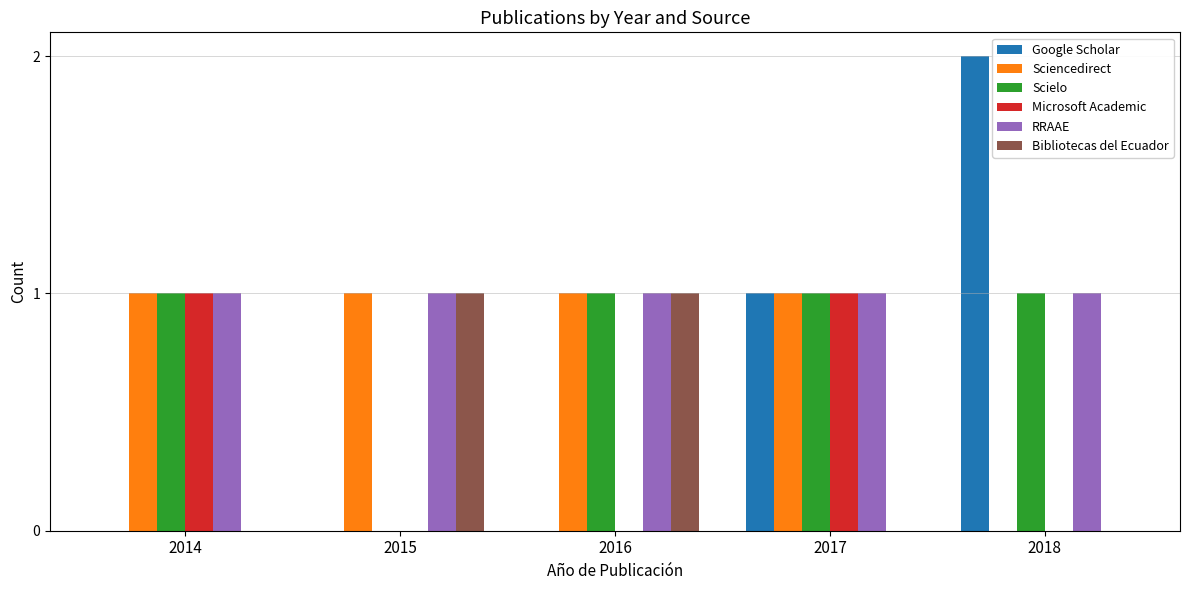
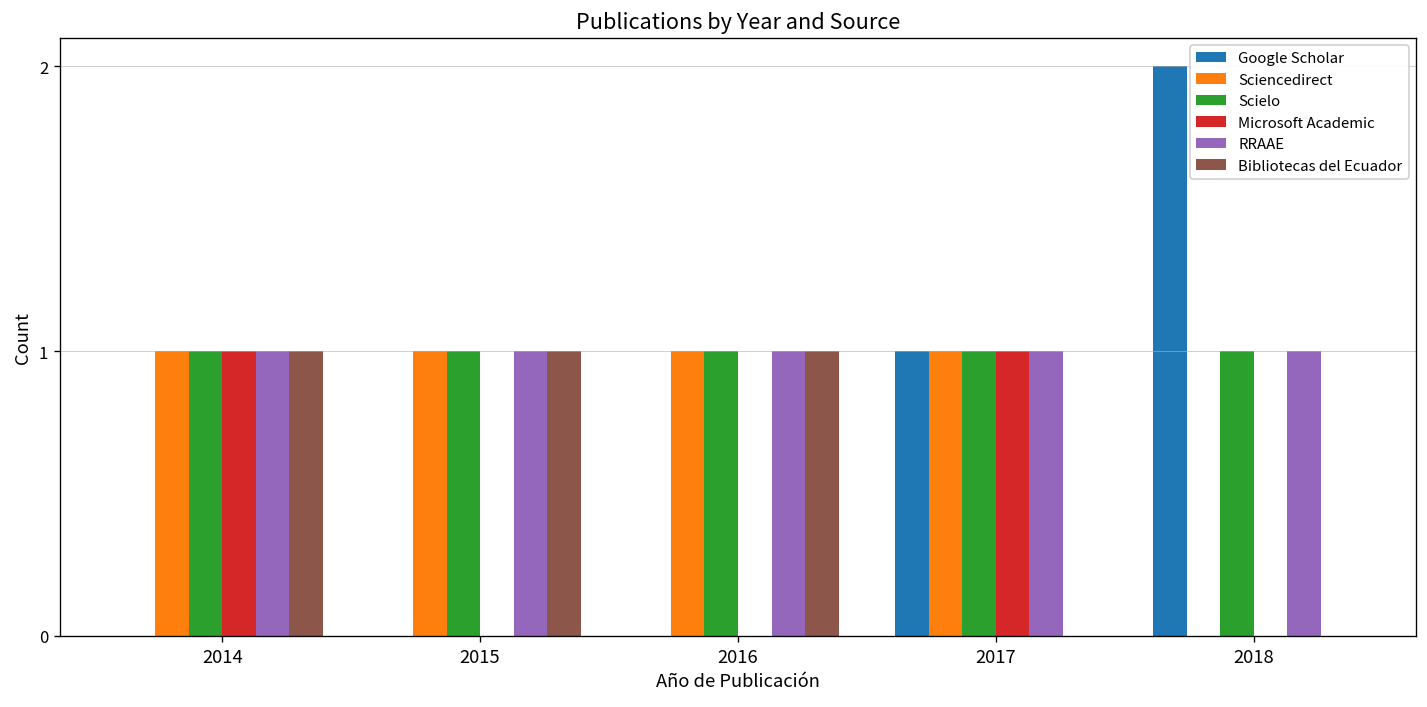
  {
    "Google Scholar": {
      "2014": 0,
      "2015": 0,
      "2016": 0,
      "2017": 1,
      "2018": 2
    },
    "Sciencedirect": {
      "2014": 1,
      "2015": 1,
      "2016": 1,
      "2017": 1,
      "2018": 0
    },
    "Scielo": {
      "2014": 1,
-     "2015": 0,
+     "2015": 1,
      "2016": 1,
      "2017": 1,
      "2018": 1
    },
    "Microsoft Academic": {
      "2014": 1,
      "2015": 0,
      "2016": 0,
      "2017": 1,
      "2018": 0
    },
    "RRAAE": {
      "2014": 1,
      "2015": 1,
      "2016": 1,
      "2017": 1,
      "2018": 1
    },
    "Bibliotecas del Ecuador": {
-     "2014": 0,
+     "2014": 1,
      "2015": 1,
      "2016": 1,
      "2017": 0,
      "2018": 0
    }
  }
